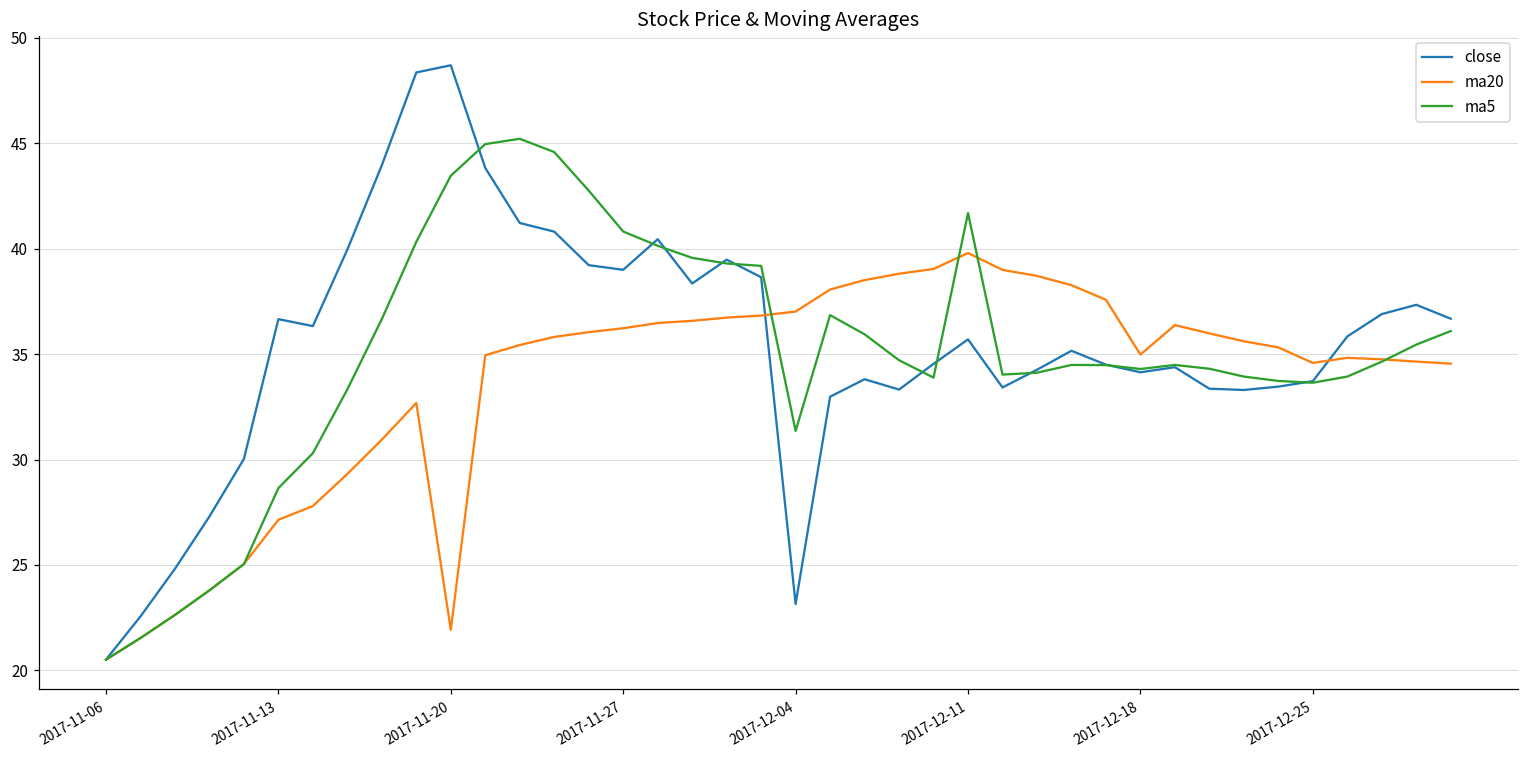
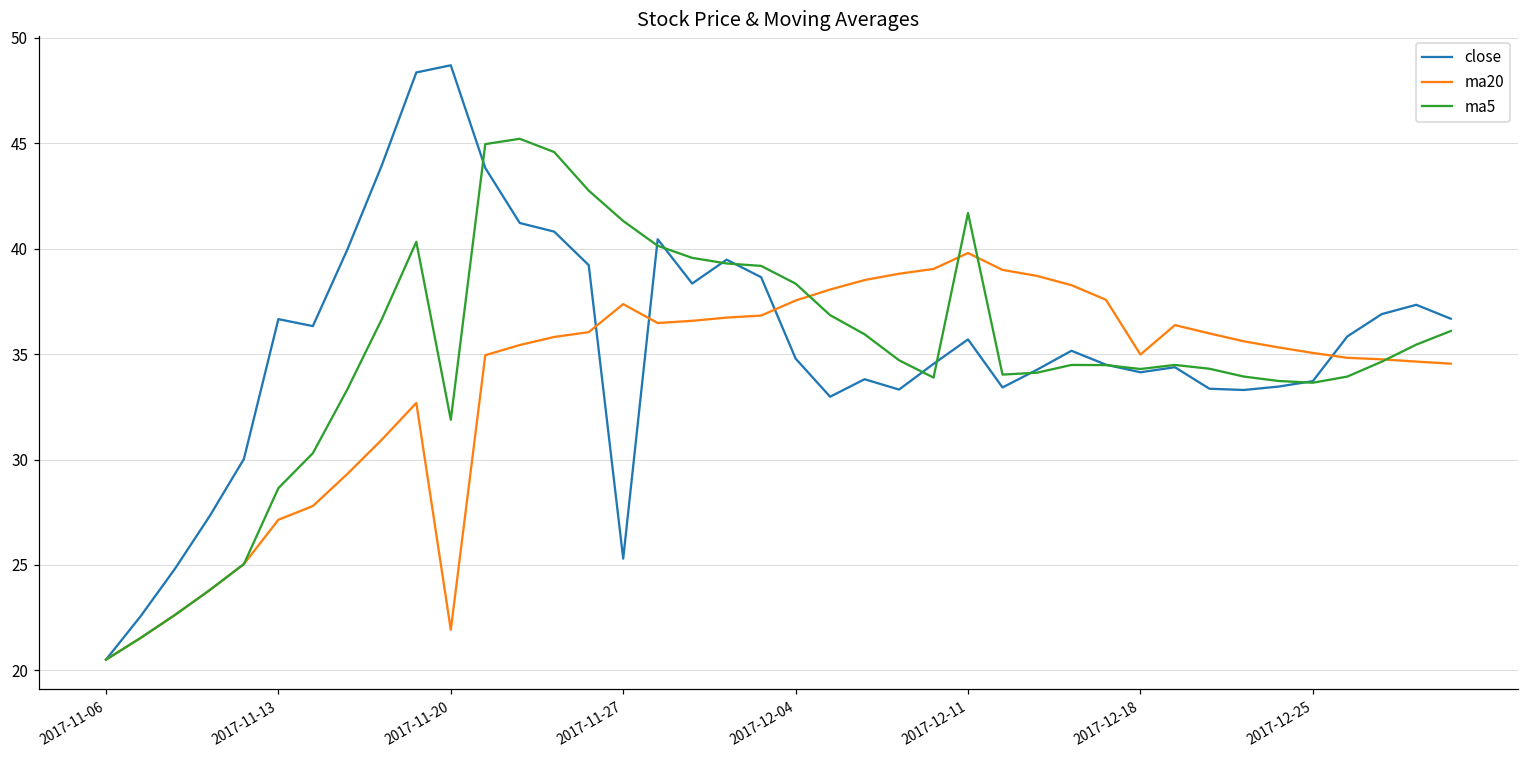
  {
    "close": {
      "2017-11-13": 36.7,
      "2017-11-20": 48.7,
-     "2017-11-27": 39.0,
-     "2017-12-04": 23.2,
+     "2017-11-27": 25.3,
+     "2017-12-04": 34.8,
      "2017-12-11": 35.7,
      "2017-12-18": 34.1
    },
    "ma20": {
      "2017-11-13": 27.1,
      "2017-11-20": 21.9,
-     "2017-11-27": 36.2,
-     "2017-12-04": 37.0,
+     "2017-11-27": 37.4,
+     "2017-12-04": 37.5,
      "2017-12-11": 39.8,
      "2017-12-18": 35.0,
-     "2017-12-25": 34.6
+     "2017-12-25": 35.1
    },
    "ma5": {
      "2017-11-13": 28.6,
-     "2017-11-20": 43.5,
-     "2017-11-27": 40.8,
-     "2017-12-04": 31.4,
+     "2017-11-20": 31.9,
+     "2017-11-27": 41.3,
+     "2017-12-04": 38.3,
      "2017-12-11": 41.7,
      "2017-12-18": 34.3
    }
  }
